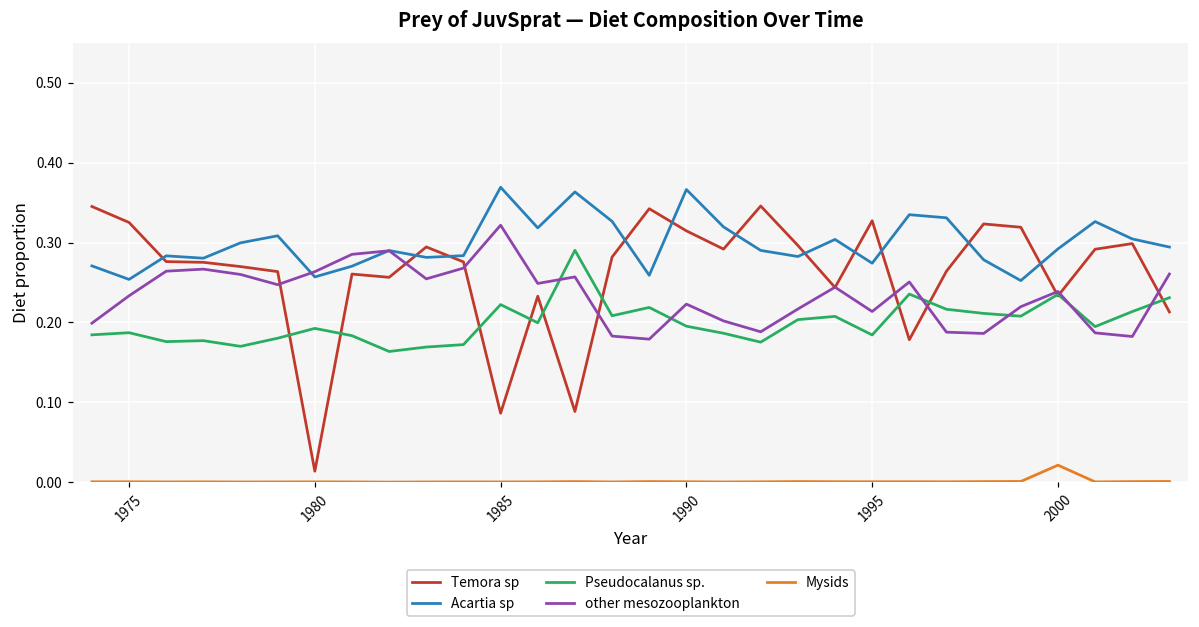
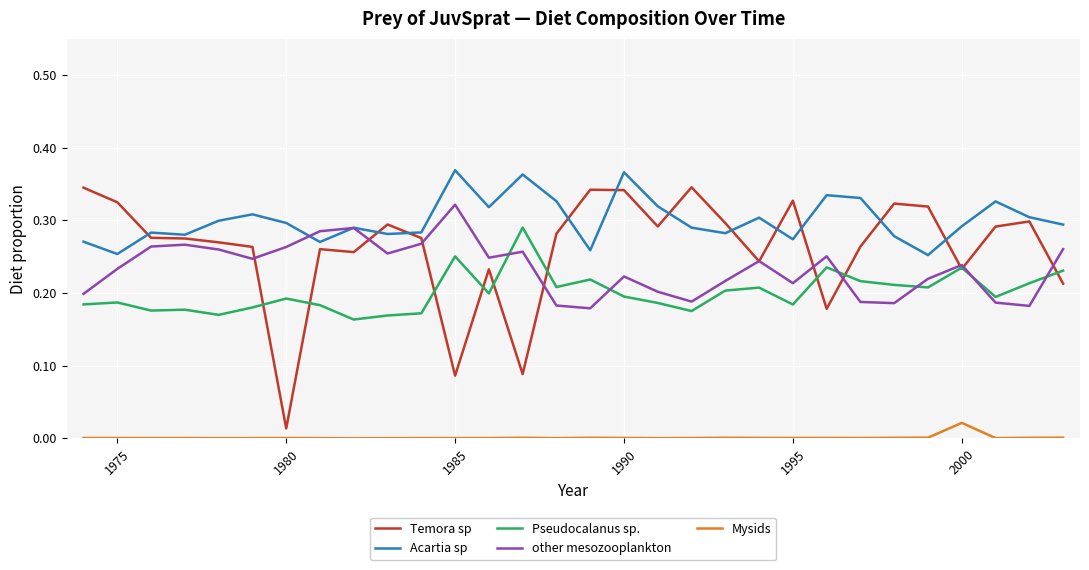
  {
    "Temora sp": {
      "1975": 0.33,
      "1980": 0.01,
      "1985": 0.09,
-     "1990": 0.31,
+     "1990": 0.34,
      "1995": 0.33
    },
    "Acartia sp": {
      "1975": 0.25,
-     "1980": 0.26,
+     "1980": 0.30,
      "1985": 0.37,
      "1990": 0.37,
      "1995": 0.27,
      "2000": 0.29
    },
    "Pseudocalanus sp.": {
      "1975": 0.19,
      "1980": 0.19,
-     "1985": 0.22,
+     "1985": 0.25,
      "1990": 0.20,
      "1995": 0.18
    },
    "other mesozooplankton": {
      "1975": 0.23,
      "1980": 0.26,
      "1985": 0.32,
      "1990": 0.22,
      "1995": 0.21,
      "2000": 0.24
    },
    "Mysids": {
      "1975": 0.00,
      "1980": 0.00,
      "1985": 0.00,
      "1990": 0.00,
      "1995": 0.00,
      "2000": 0.02
    }
  }
